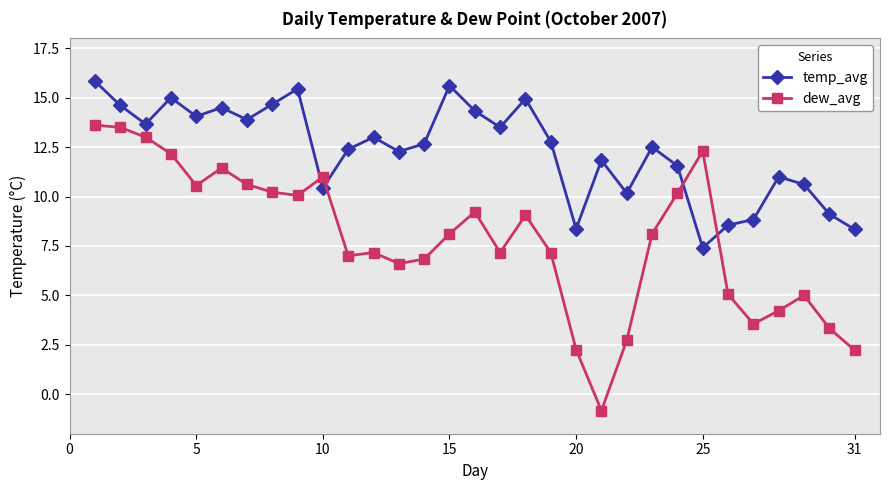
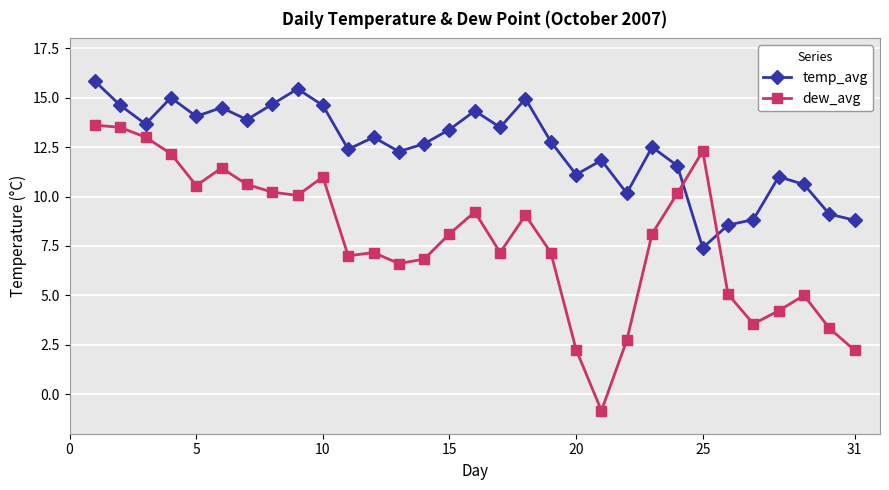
  {
    "temp_avg": {
      "5": 14.1,
-     "10": 10.4,
-     "15": 15.6,
-     "20": 8.4,
+     "10": 14.6,
+     "15": 13.4,
+     "20": 11.1,
      "25": 7.4,
-     "31": 8.3
+     "31": 8.8
    },
    "dew_avg": {
      "5": 10.6,
      "10": 11.0,
      "15": 8.1,
      "20": 2.3,
      "25": 12.3,
      "31": 2.2
    }
  }
